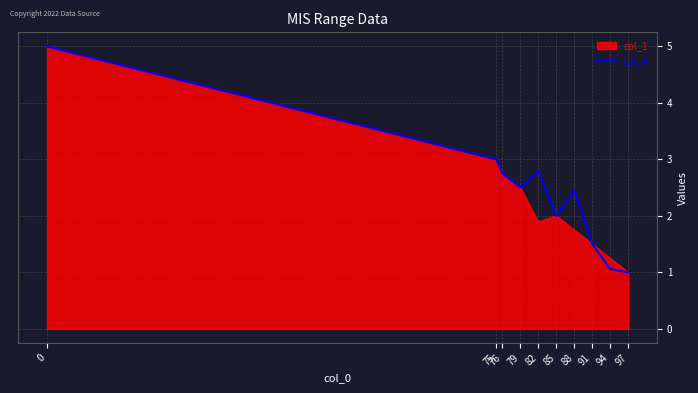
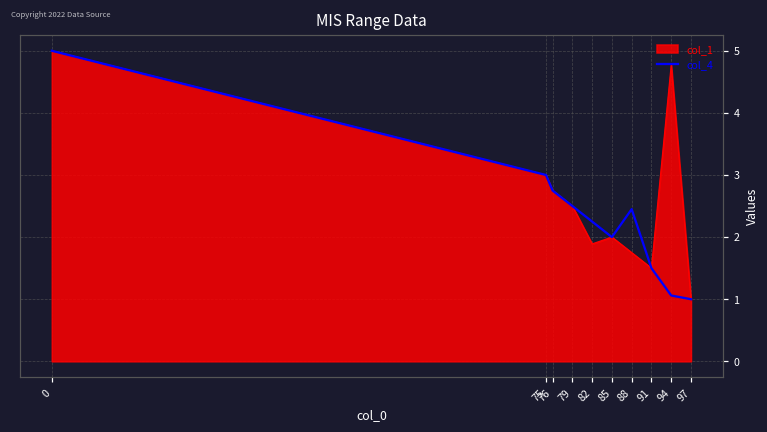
  {
    "col_1": {
      "82": 1.9,
      "88": 1.8,
-     "94": 1.3
+     "94": 4.8
    },
    "col_4": {
-     "82": 2.8,
+     "82": 2.3,
      "88": 2.5,
      "94": 1.1
    }
  }
